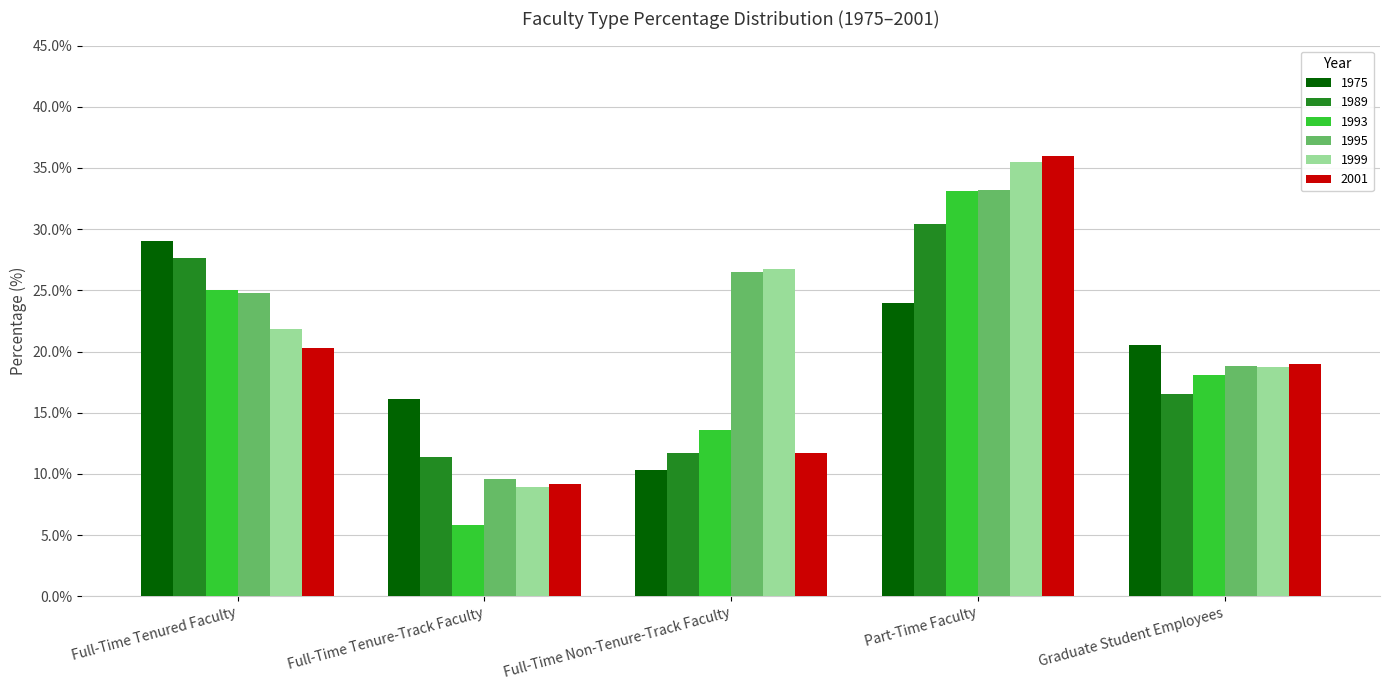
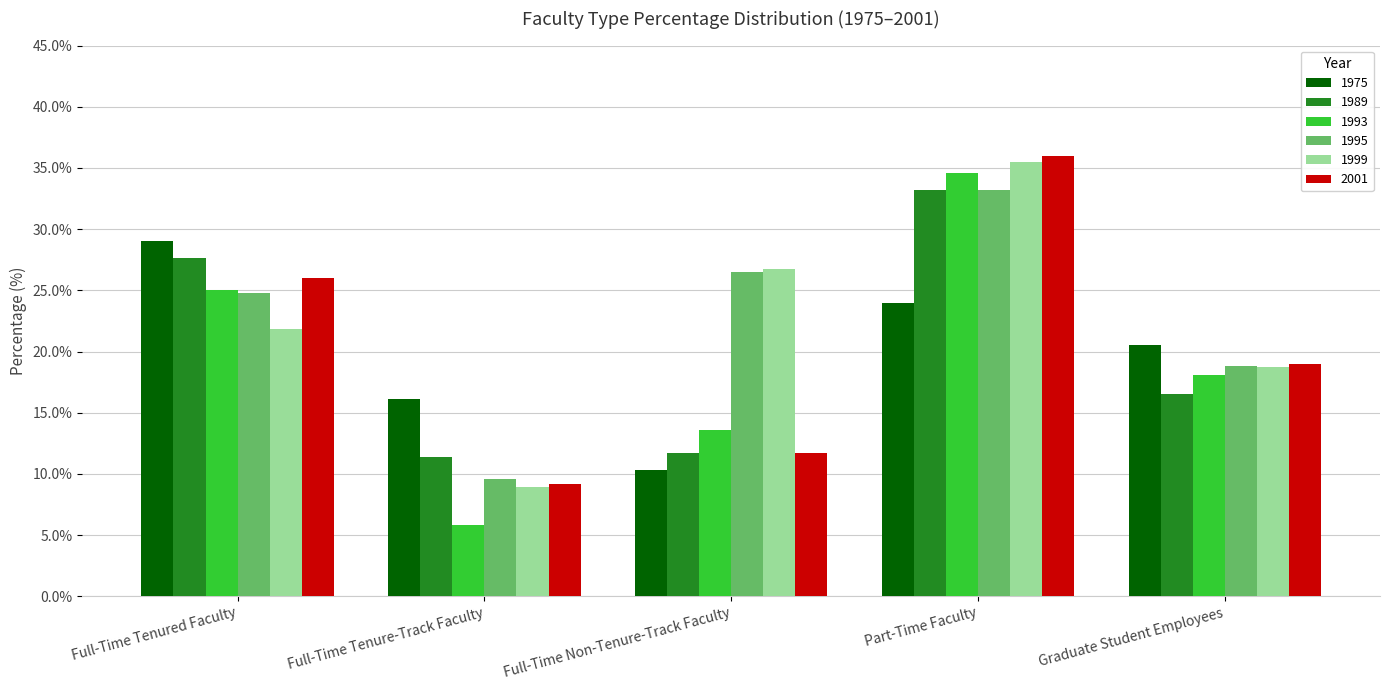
  {
    "1975": {
      "Full-Time Tenured Faculty": "29.0%",
      "Full-Time Tenure-Track Faculty": "16.1%",
      "Full-Time Non-Tenure-Track Faculty": "10.3%",
      "Part-Time Faculty": "24.0%",
      "Graduate Student Employees": "20.5%"
    },
    "1989": {
      "Full-Time Tenured Faculty": "27.6%",
      "Full-Time Tenure-Track Faculty": "11.4%",
      "Full-Time Non-Tenure-Track Faculty": "11.7%",
-     "Part-Time Faculty": "30.4%",
+     "Part-Time Faculty": "33.2%",
      "Graduate Student Employees": "16.5%"
    },
    "1993": {
      "Full-Time Tenured Faculty": "25.0%",
      "Full-Time Tenure-Track Faculty": "5.8%",
      "Full-Time Non-Tenure-Track Faculty": "13.6%",
-     "Part-Time Faculty": "33.1%",
+     "Part-Time Faculty": "34.6%",
      "Graduate Student Employees": "18.1%"
    },
    "1995": {
      "Full-Time Tenured Faculty": "24.8%",
      "Full-Time Tenure-Track Faculty": "9.6%",
      "Full-Time Non-Tenure-Track Faculty": "26.5%",
      "Part-Time Faculty": "33.2%",
      "Graduate Student Employees": "18.8%"
    },
    "1999": {
      "Full-Time Tenured Faculty": "21.8%",
      "Full-Time Tenure-Track Faculty": "8.9%",
      "Full-Time Non-Tenure-Track Faculty": "26.7%",
      "Part-Time Faculty": "35.5%",
      "Graduate Student Employees": "18.7%"
    },
    "2001": {
-     "Full-Time Tenured Faculty": "20.3%",
+     "Full-Time Tenured Faculty": "26.0%",
      "Full-Time Tenure-Track Faculty": "9.2%",
      "Full-Time Non-Tenure-Track Faculty": "11.7%",
      "Part-Time Faculty": "36.0%",
      "Graduate Student Employees": "19.0%"
    }
  }
